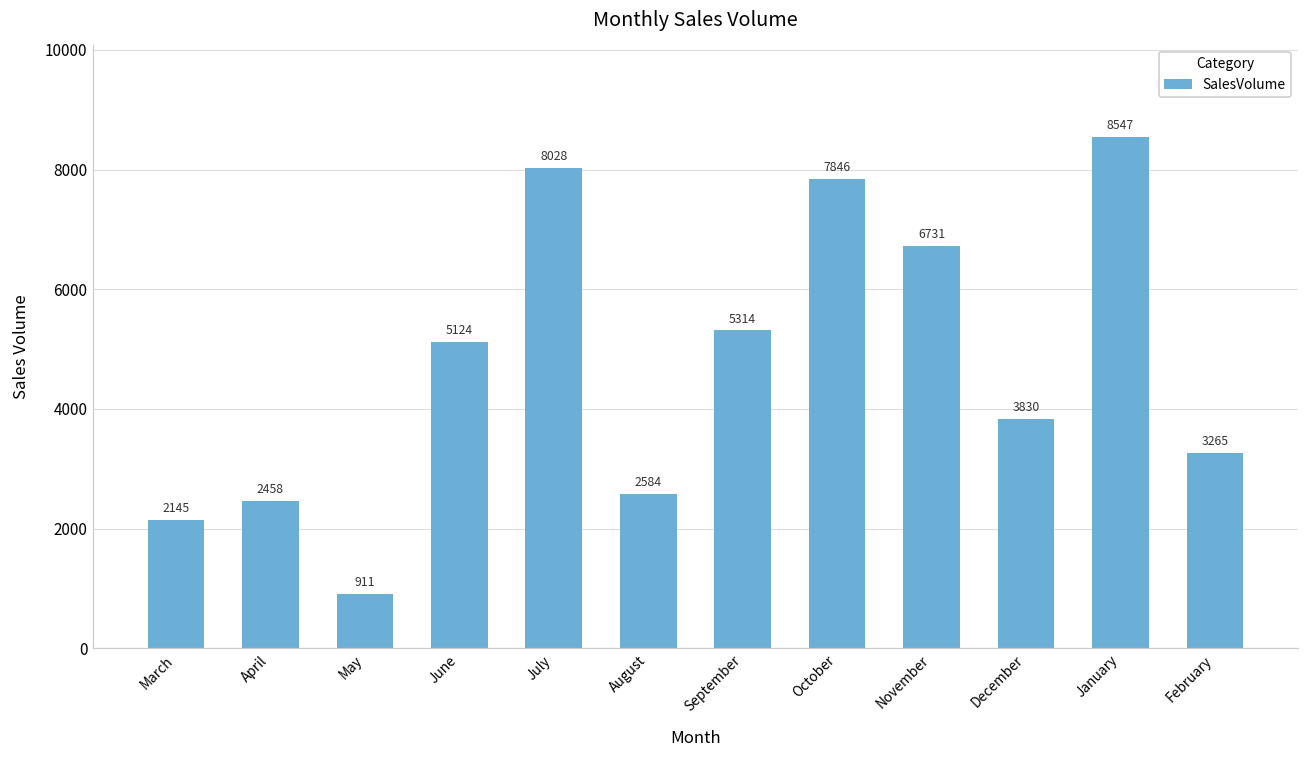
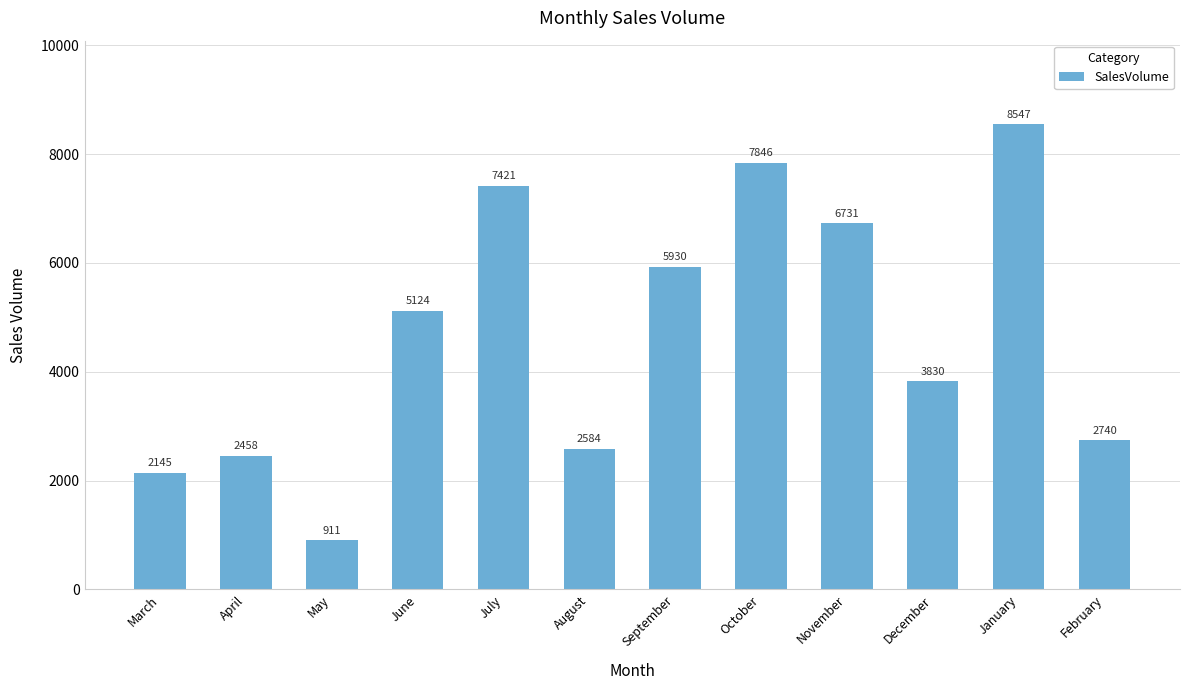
  {
    "March": 2145,
    "April": 2458,
    "May": 911,
    "June": 5124,
-   "July": 8028,
+   "July": 7421,
    "August": 2584,
-   "September": 5314,
+   "September": 5930,
    "October": 7846,
    "November": 6731,
    "December": 3830,
    "January": 8547,
-   "February": 3265
+   "February": 2740
  }
